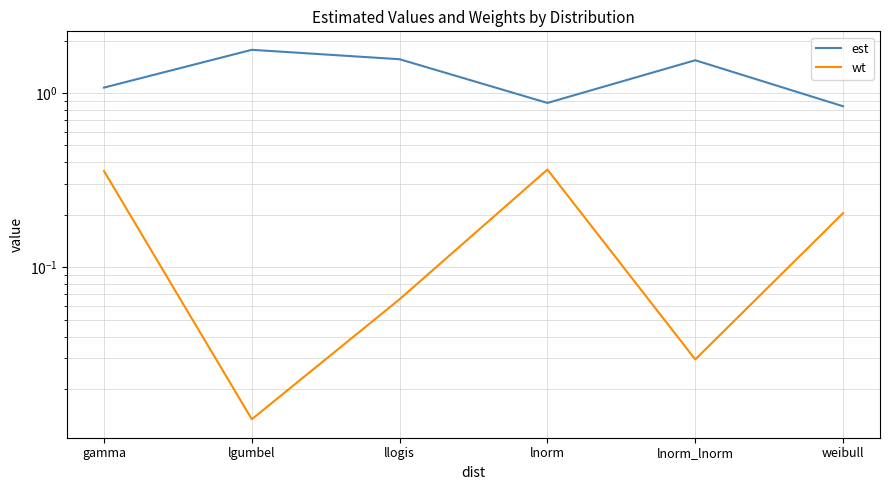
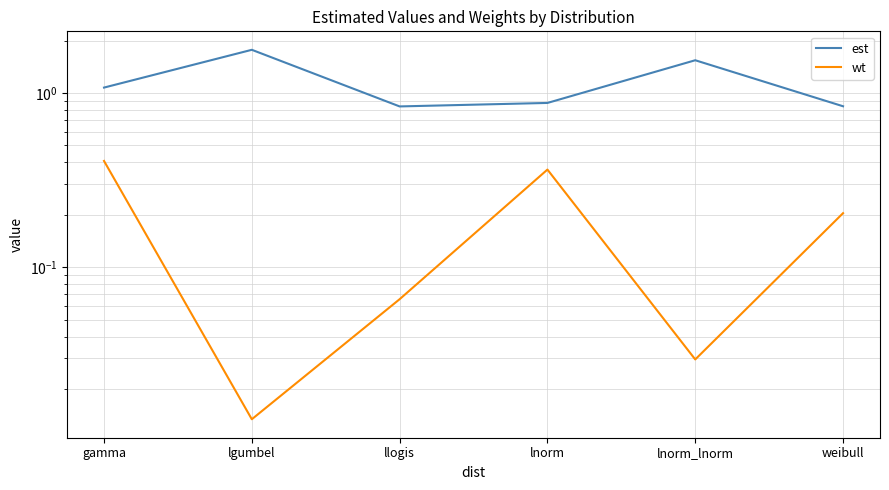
  {
    "est": {
      "gamma": 1.1,
      "lgumbel": 1.8,
-     "llogis": 1.6,
+     "llogis": 0.8,
      "lnorm": 0.9,
      "lnorm_lnorm": 1.5,
      "weibull": 0.8
    },
    "wt": {
-     "gamma": 0.36,
+     "gamma": 0.41,
      "lgumbel": 0.013,
      "llogis": 0.066,
      "lnorm": 0.36,
      "lnorm_lnorm": 0.03,
      "weibull": 0.20
    }
  }
